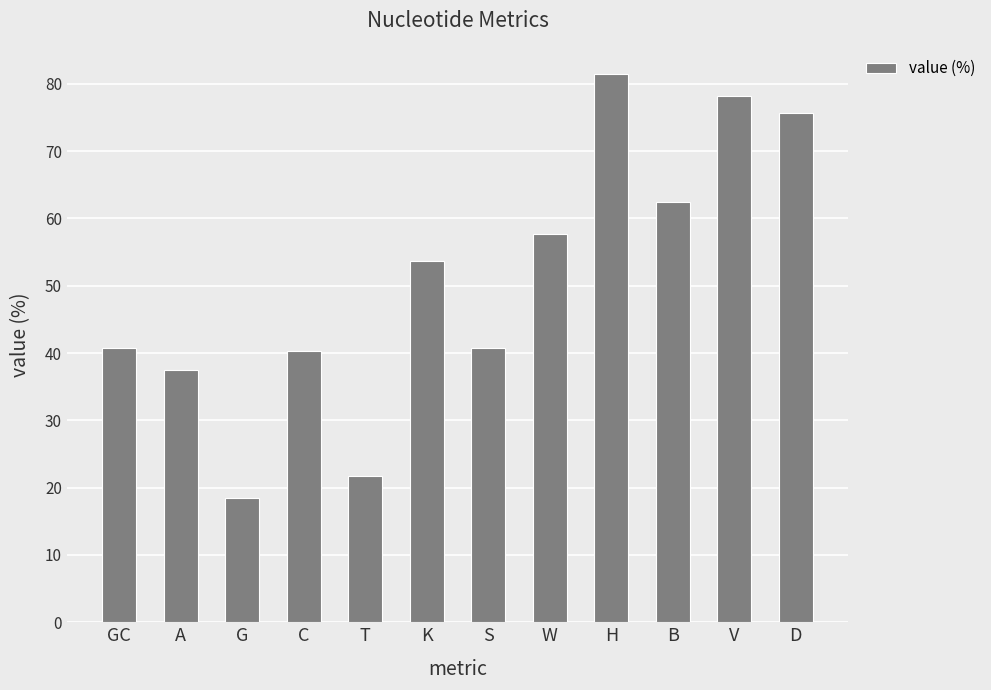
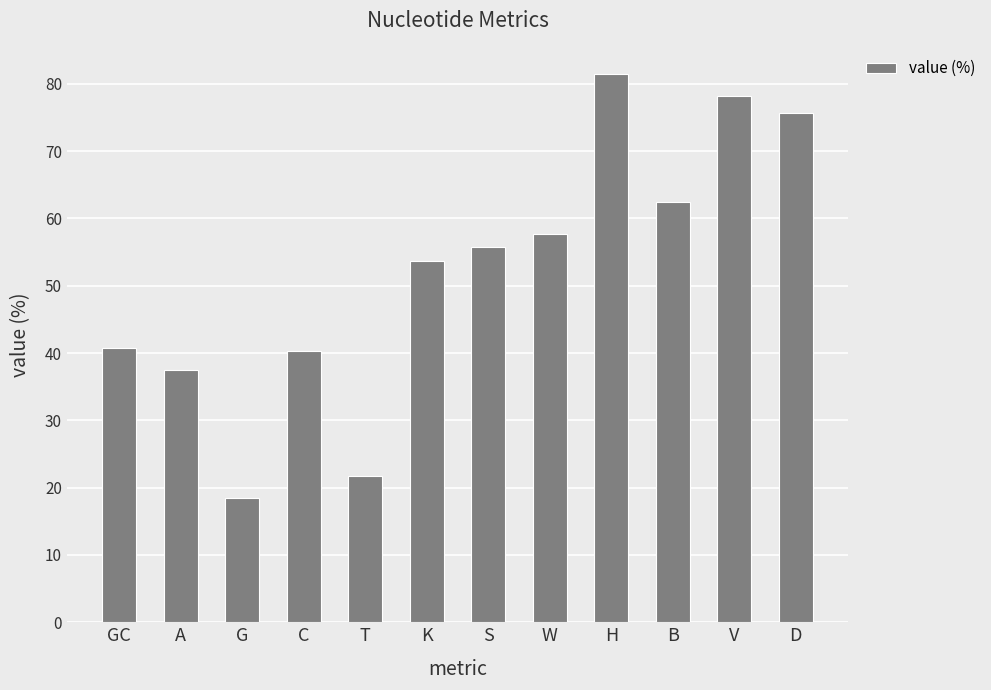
  {
    "GC": 41,
    "A": 37,
    "G": 18,
    "C": 40,
    "T": 22,
    "K": 54,
-   "S": 41,
+   "S": 56,
    "W": 58,
    "H": 81,
    "B": 62,
    "V": 78,
    "D": 76
  }
